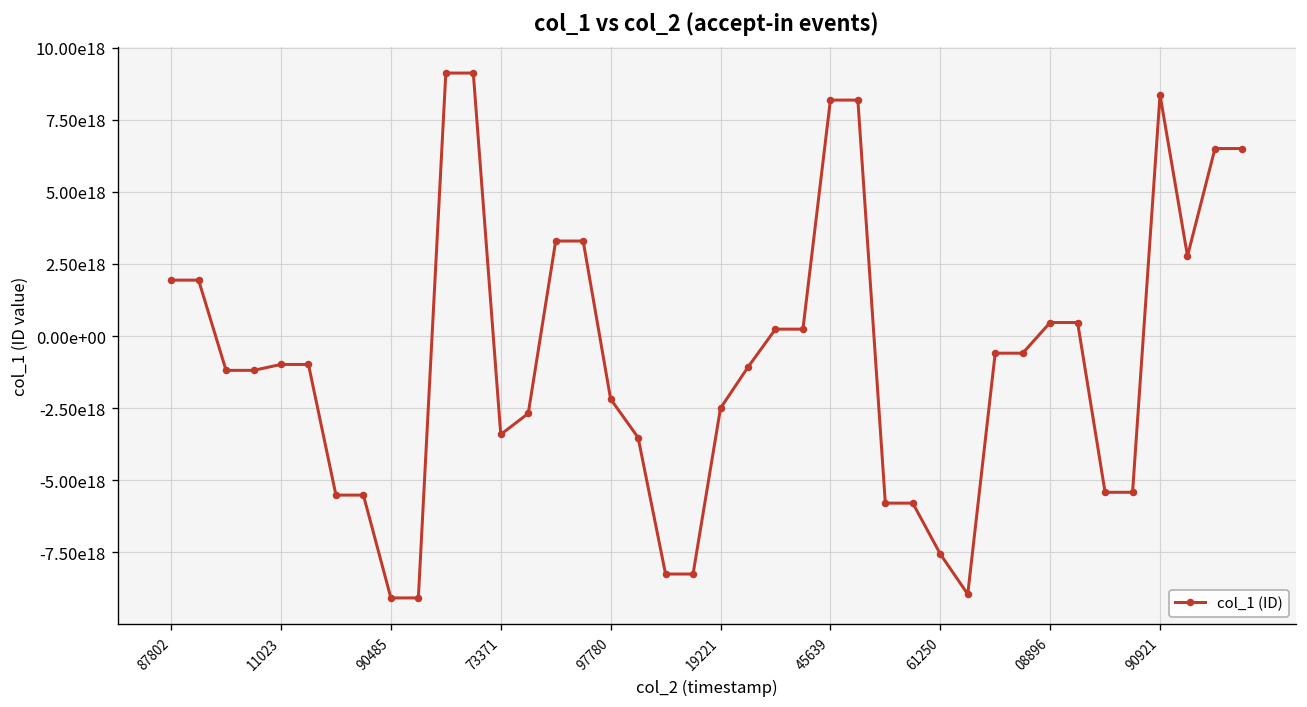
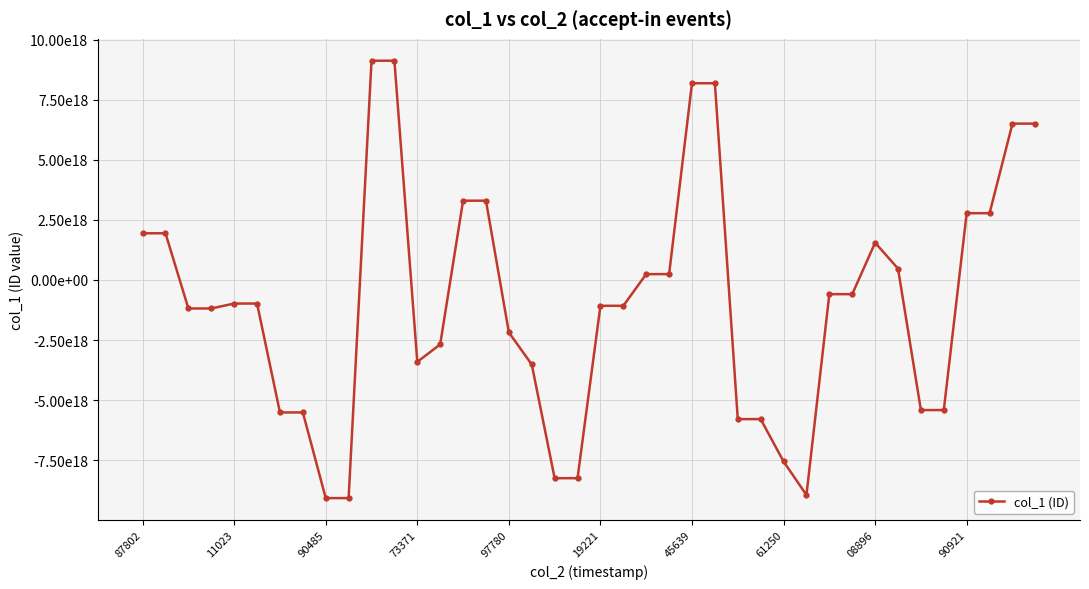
  {
    "87802": 1900000000000000000,
    "11023": -1000000000000000000,
    "90485": -9100000000000000000,
    "73371": -3400000000000000000,
    "97780": -2200000000000000000,
-   "19221": -2500000000000000000,
+   "19221": -1100000000000000000,
    "45639": 8200000000000000000,
    "61250": -7600000000000000000,
-   "08896": 500000000000000000,
-   "90921": 8400000000000000000
+   "08896": 1500000000000000000,
+   "90921": 2800000000000000000
  }
